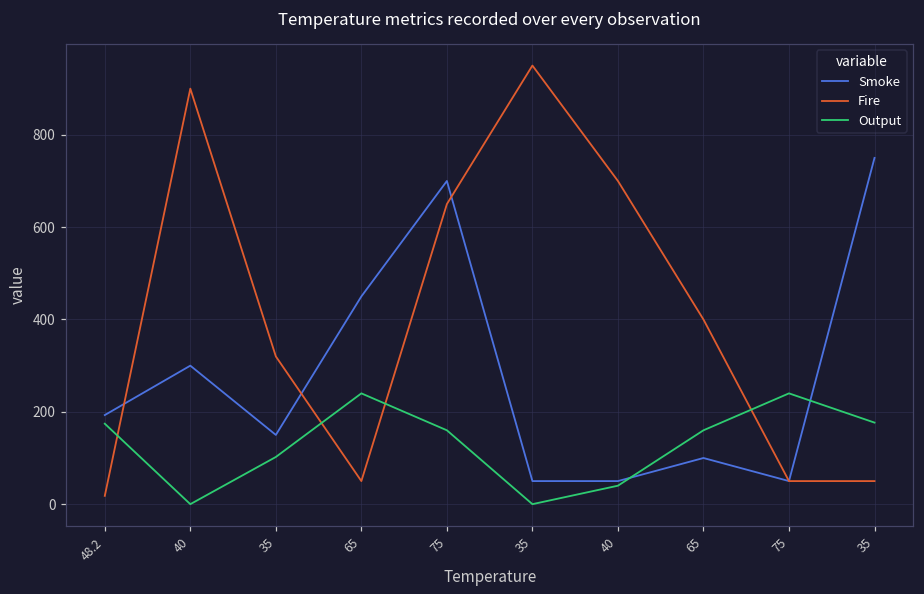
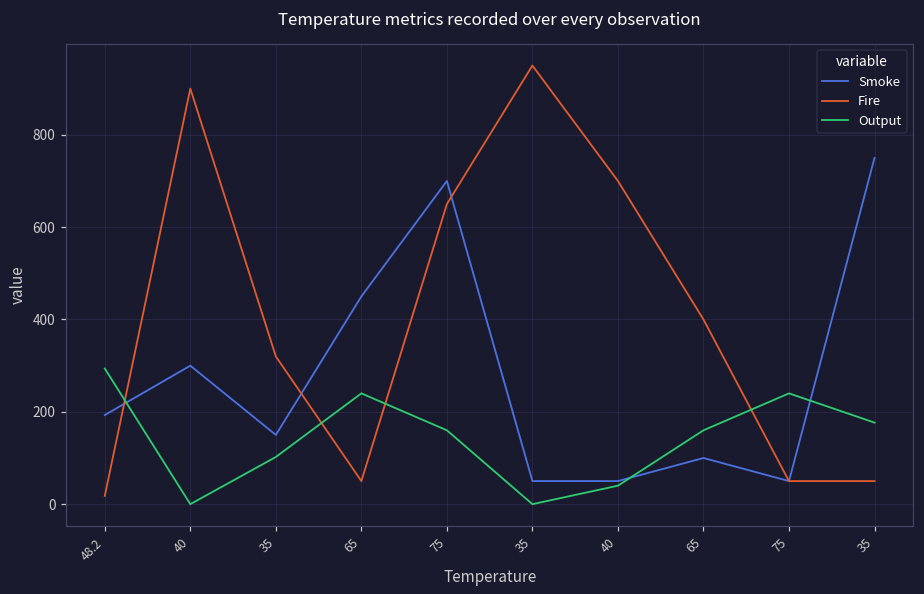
  {
    "Smoke": {
      "48.2": 190
    },
    "Fire": {
      "48.2": 20
    },
    "Output": {
-     "48.2": 170
+     "48.2": 290
    }
  }
